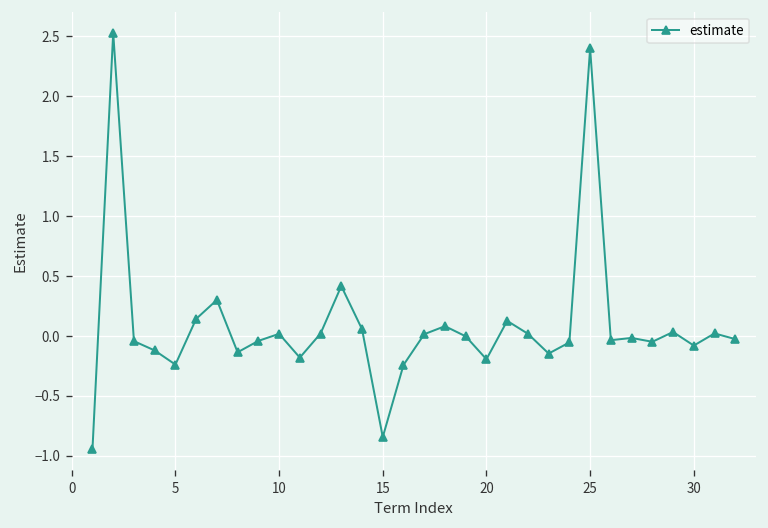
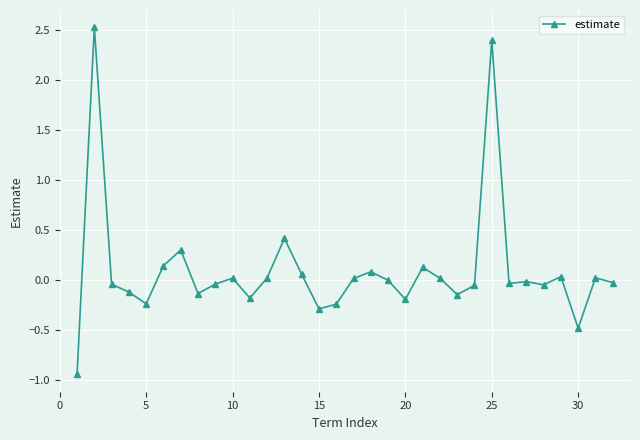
  {
    "5": -0.2,
    "10": 0.0,
-   "15": -0.8,
+   "15": -0.3,
    "20": -0.2,
    "25": 2.4,
-   "30": -0.1
+   "30": -0.5
  }
